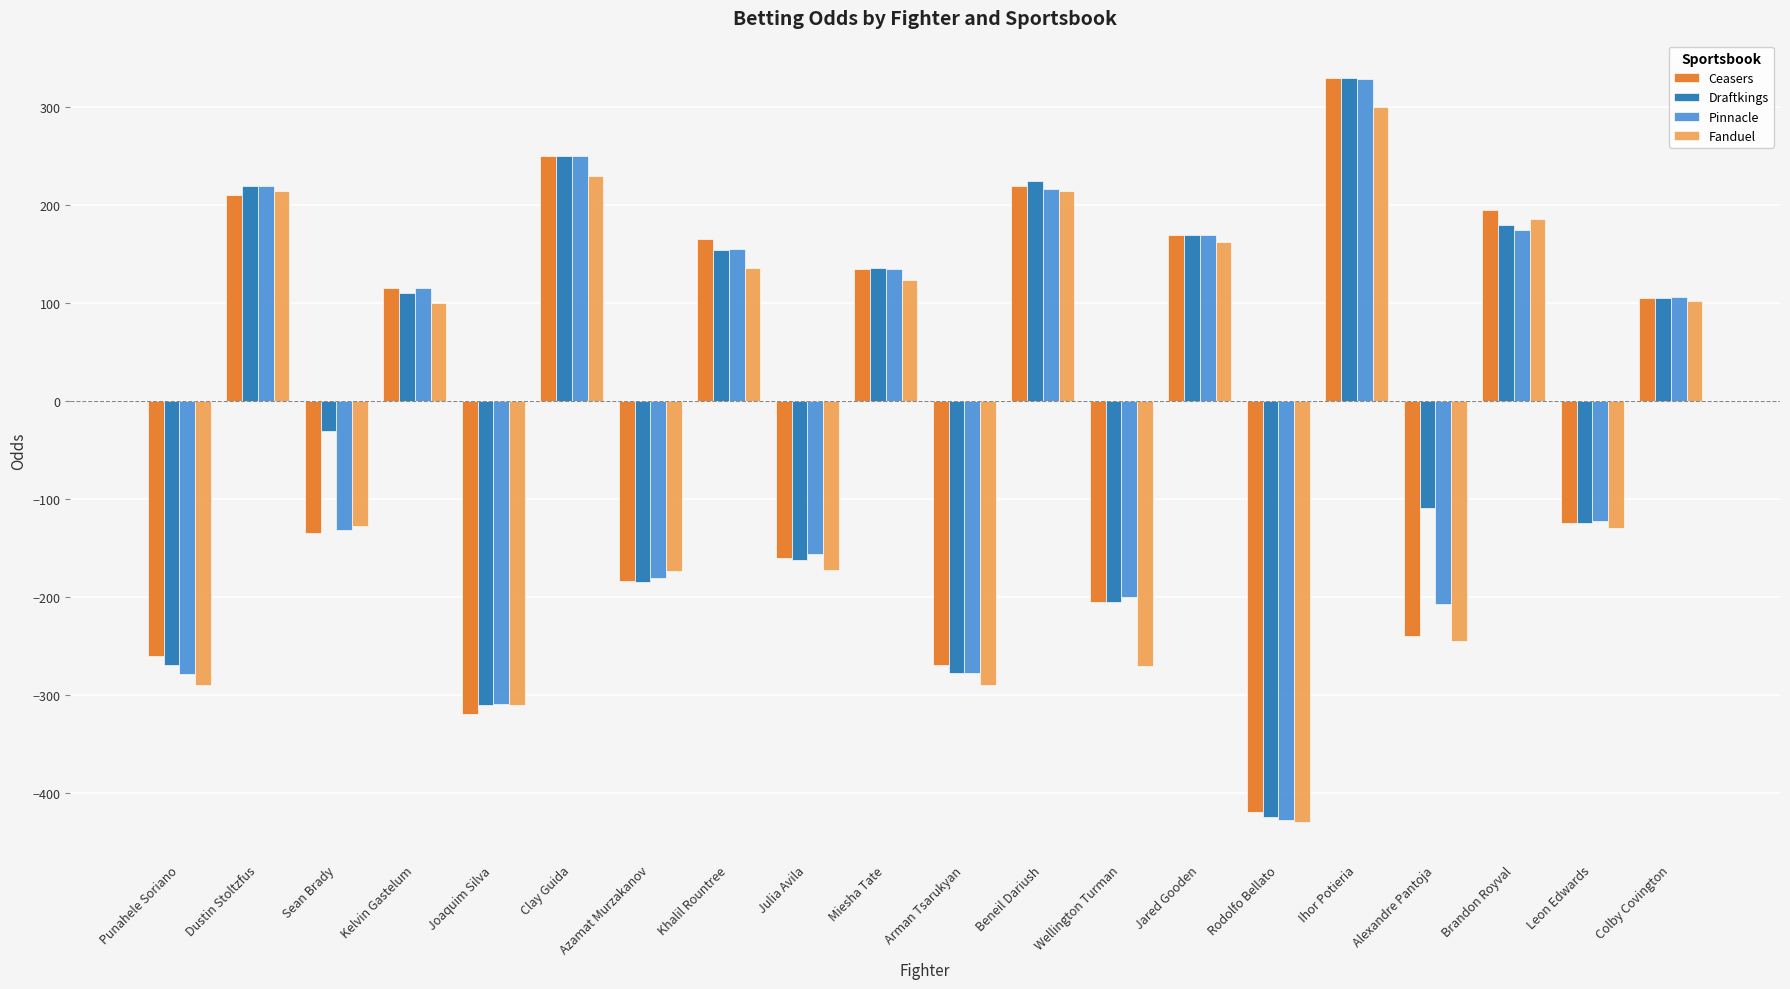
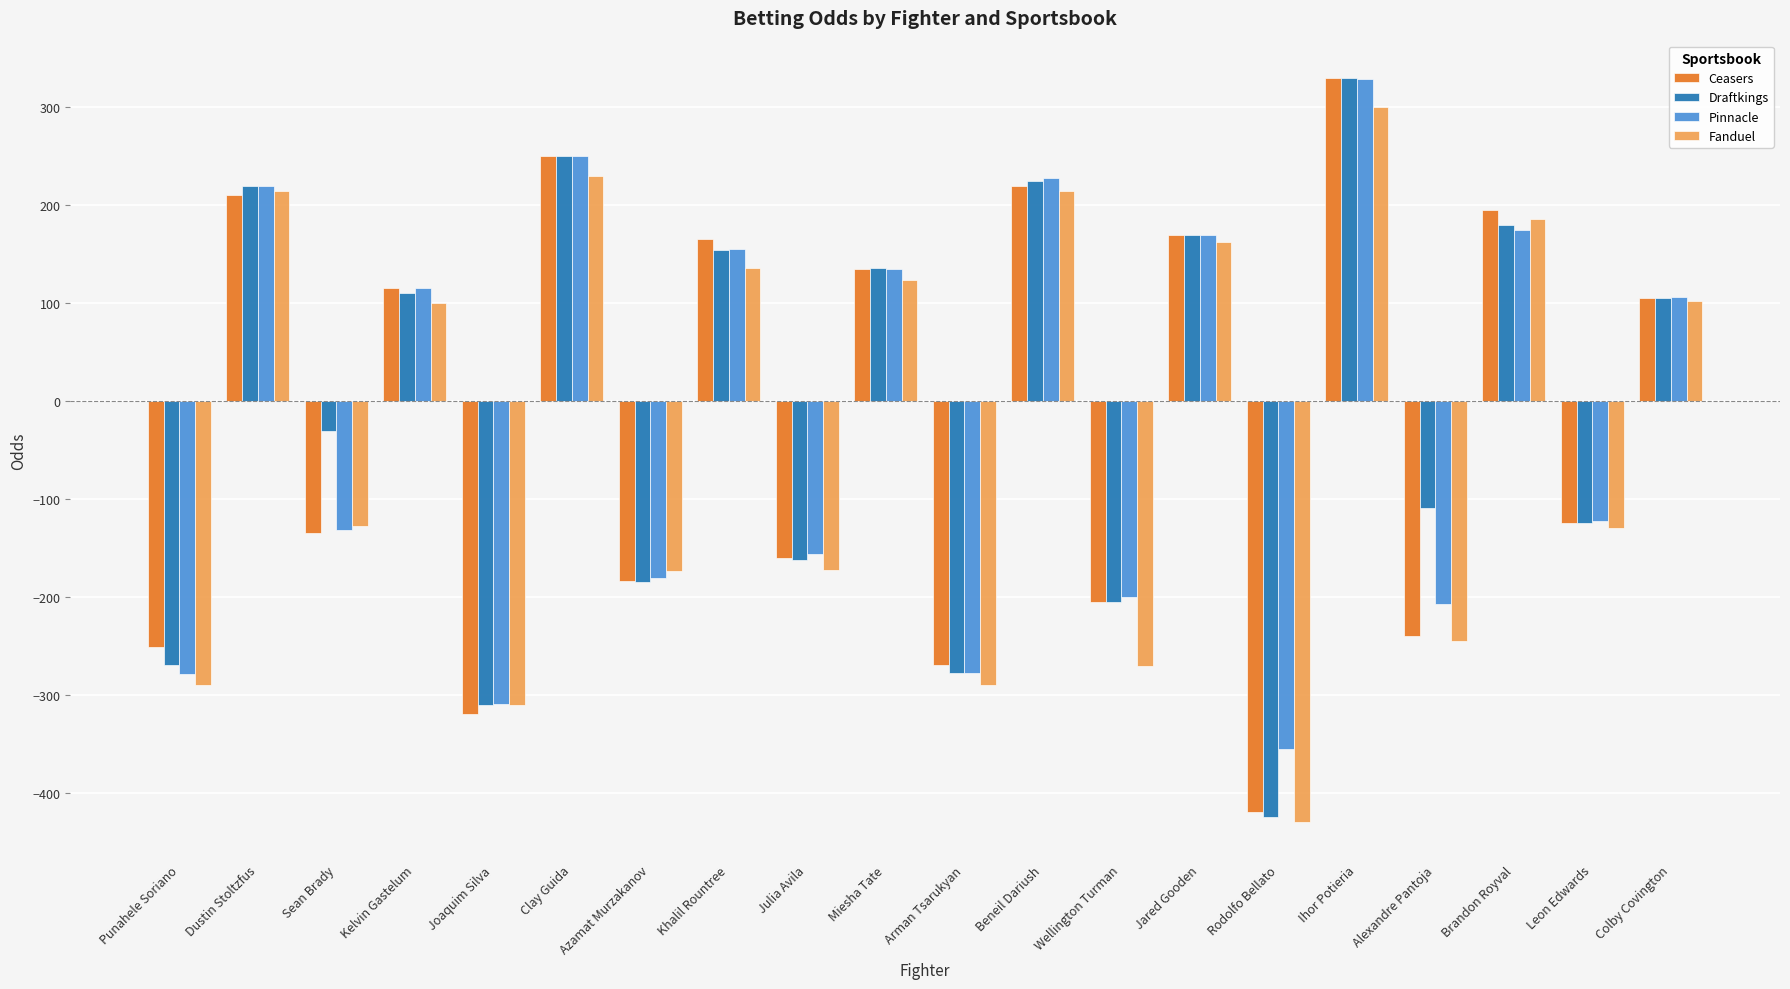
  {
    "Ceasers": {
-     "Punahele Soriano": -260,
+     "Punahele Soriano": -250,
      "Dustin Stoltzfus": 210,
      "Sean Brady": -140,
      "Kelvin Gastelum": 120,
      "Joaquim Silva": -320,
      "Clay Guida": 250,
      "Azamat Murzakanov": -180,
      "Khalil Rountree": 170,
      "Julia Avila": -160,
      "Miesha Tate": 140,
      "Arman Tsarukyan": -270,
      "Beneil Dariush": 220,
      "Wellington Turman": -210,
      "Jared Gooden": 170,
      "Rodolfo Bellato": -420,
      "Ihor Potieria": 330,
      "Alexandre Pantoja": -240,
      "Brandon Royval": 200,
      "Leon Edwards": -130,
      "Colby Covington": 110
    },
    "Draftkings": {
      "Punahele Soriano": -270,
      "Dustin Stoltzfus": 220,
      "Sean Brady": -30,
      "Kelvin Gastelum": 110,
      "Joaquim Silva": -310,
      "Clay Guida": 250,
      "Azamat Murzakanov": -190,
      "Khalil Rountree": 150,
      "Julia Avila": -160,
      "Miesha Tate": 140,
      "Arman Tsarukyan": -280,
      "Beneil Dariush": 230,
      "Wellington Turman": -210,
      "Jared Gooden": 170,
      "Rodolfo Bellato": -430,
      "Ihor Potieria": 330,
      "Alexandre Pantoja": -110,
      "Brandon Royval": 180,
      "Leon Edwards": -130,
      "Colby Covington": 110
    },
    "Pinnacle": {
      "Punahele Soriano": -280,
      "Dustin Stoltzfus": 220,
      "Sean Brady": -130,
      "Kelvin Gastelum": 120,
      "Joaquim Silva": -310,
      "Clay Guida": 250,
      "Azamat Murzakanov": -180,
      "Khalil Rountree": 160,
      "Julia Avila": -160,
      "Miesha Tate": 140,
      "Arman Tsarukyan": -280,
-     "Beneil Dariush": 220,
+     "Beneil Dariush": 230,
      "Wellington Turman": -200,
      "Jared Gooden": 170,
-     "Rodolfo Bellato": -430,
+     "Rodolfo Bellato": -360,
      "Ihor Potieria": 330,
      "Alexandre Pantoja": -210,
      "Brandon Royval": 180,
      "Leon Edwards": -120,
      "Colby Covington": 110
    },
    "Fanduel": {
      "Punahele Soriano": -290,
      "Dustin Stoltzfus": 220,
      "Sean Brady": -130,
      "Kelvin Gastelum": 100,
      "Joaquim Silva": -310,
      "Clay Guida": 230,
      "Azamat Murzakanov": -170,
      "Khalil Rountree": 140,
      "Julia Avila": -170,
      "Miesha Tate": 120,
      "Arman Tsarukyan": -290,
      "Beneil Dariush": 220,
      "Wellington Turman": -270,
      "Jared Gooden": 160,
      "Rodolfo Bellato": -430,
      "Ihor Potieria": 300,
      "Alexandre Pantoja": -250,
      "Brandon Royval": 190,
      "Leon Edwards": -130,
      "Colby Covington": 100
    }
  }
